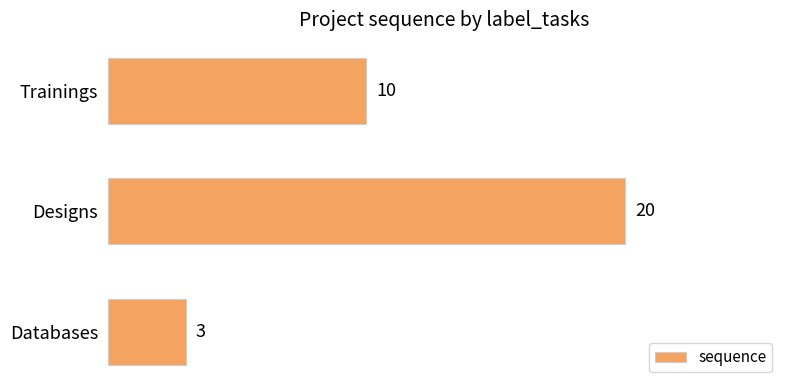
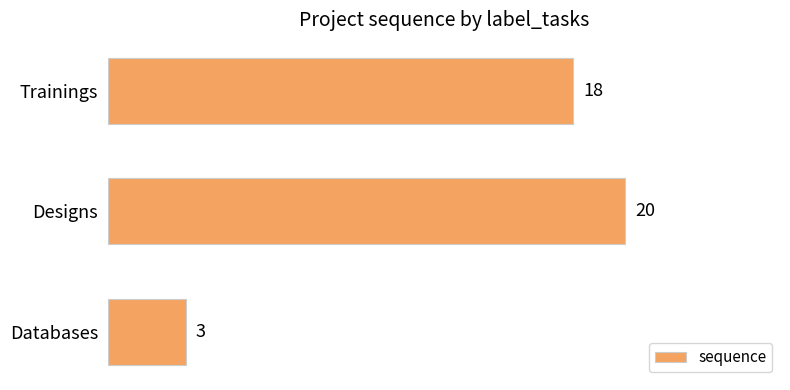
  {
-   "Trainings": 10,
+   "Trainings": 18,
    "Designs": 20,
    "Databases": 3
  }
